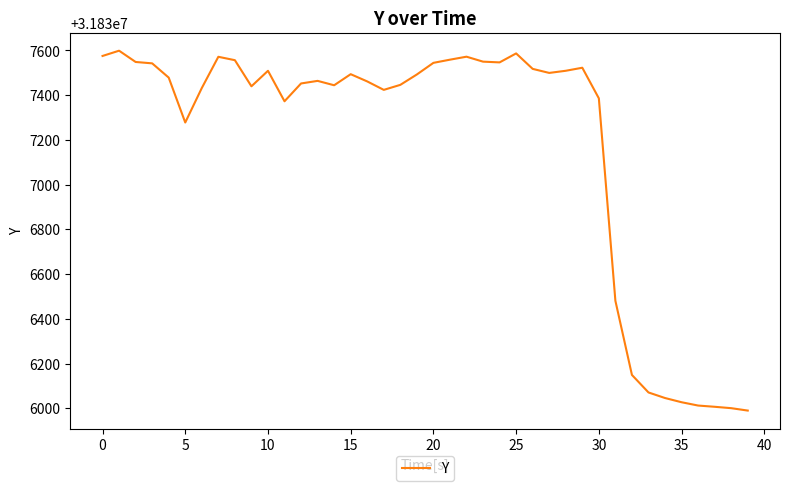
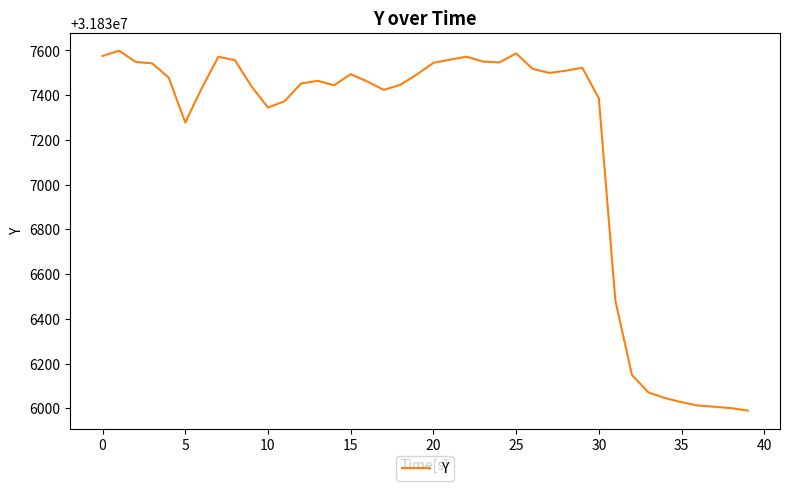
  {
    "0": 31837580,
    "5": 31837280,
-   "10": 31837510,
+   "10": 31837340,
    "15": 31837490,
    "20": 31837540,
    "25": 31837590,
    "30": 31837390,
    "35": 31836030
  }
